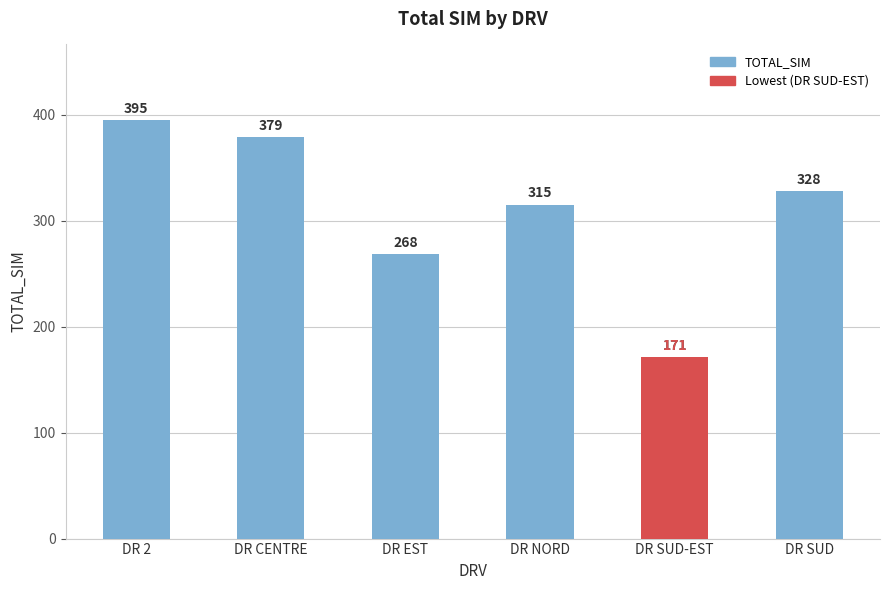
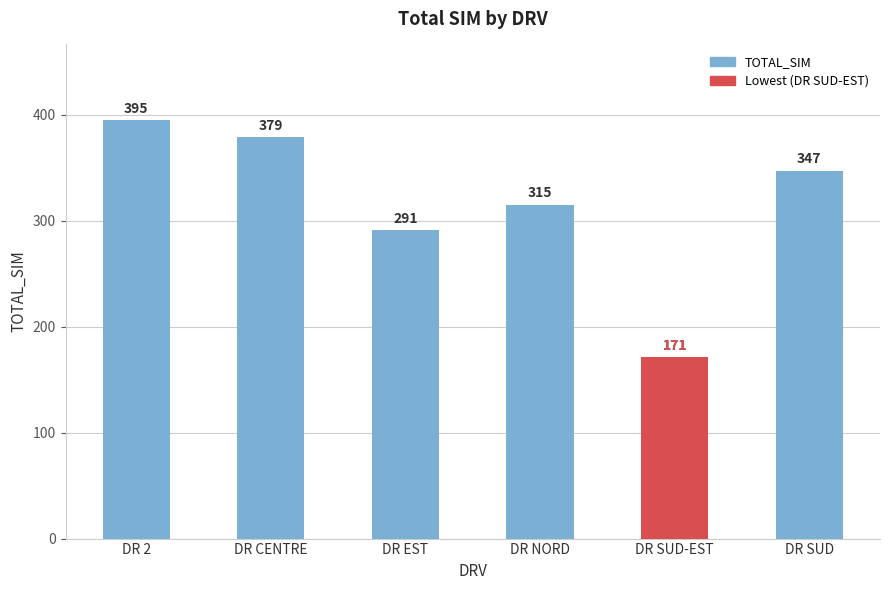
  {
    "DR 2": 395,
    "DR CENTRE": 379,
-   "DR EST": 268,
+   "DR EST": 291,
    "DR NORD": 315,
-   "DR SUD": 328
+   "DR SUD": 347
  }
